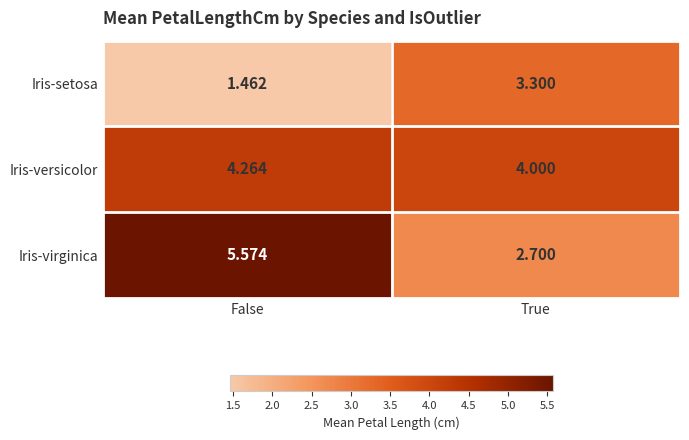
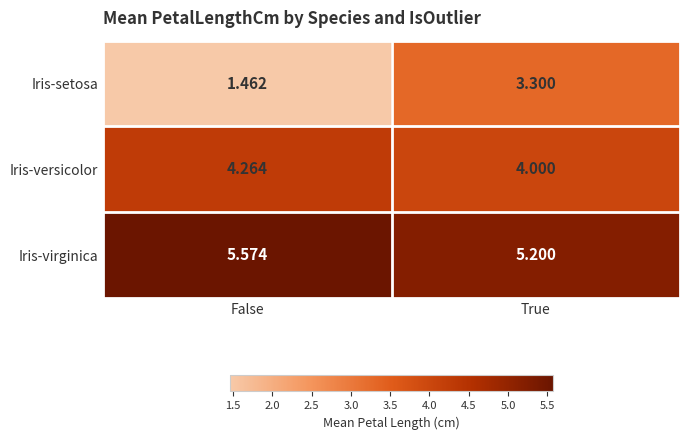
  {
    "Iris-setosa": {
      "False": 1.462,
      "True": 3.300
    },
    "Iris-versicolor": {
      "False": 4.264,
      "True": 4.000
    },
    "Iris-virginica": {
      "False": 5.574,
-     "True": 2.700
+     "True": 5.200
    }
  }
